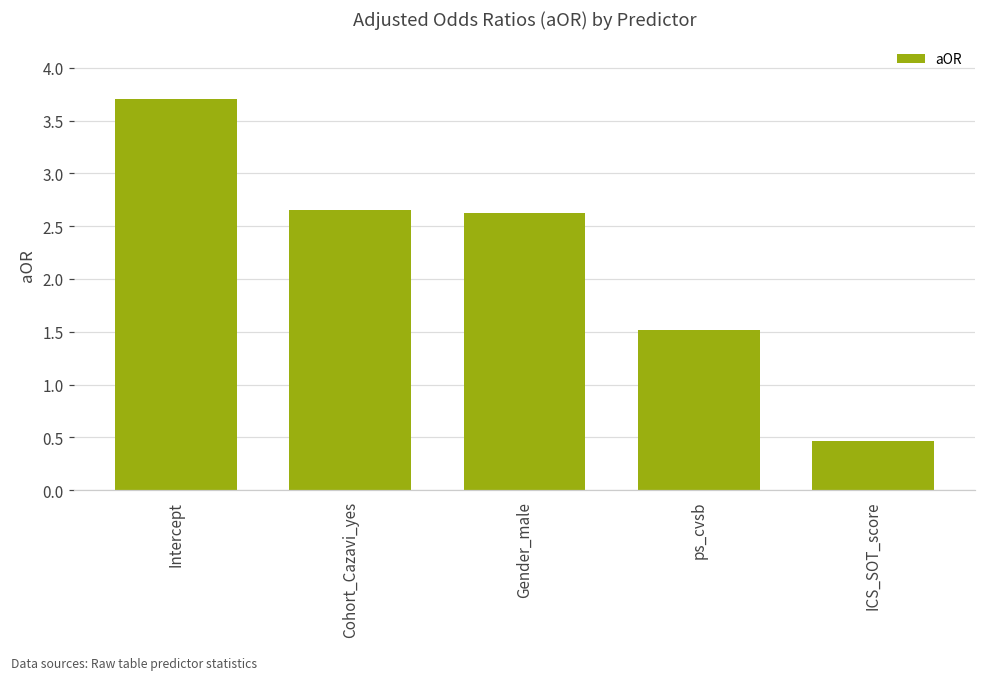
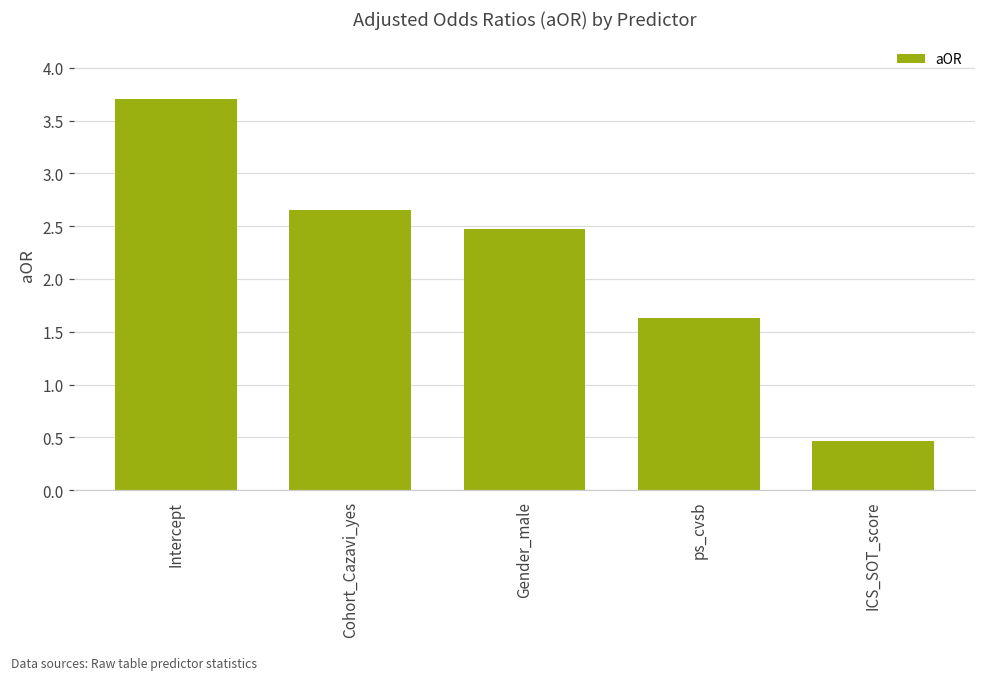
  {
    "Intercept": 3.7,
    "Cohort_Cazavi_yes": 2.6,
-   "Gender_male": 2.6,
-   "ps_cvsb": 1.5,
+   "Gender_male": 2.5,
+   "ps_cvsb": 1.6,
    "ICS_SOT_score": 0.5
  }
